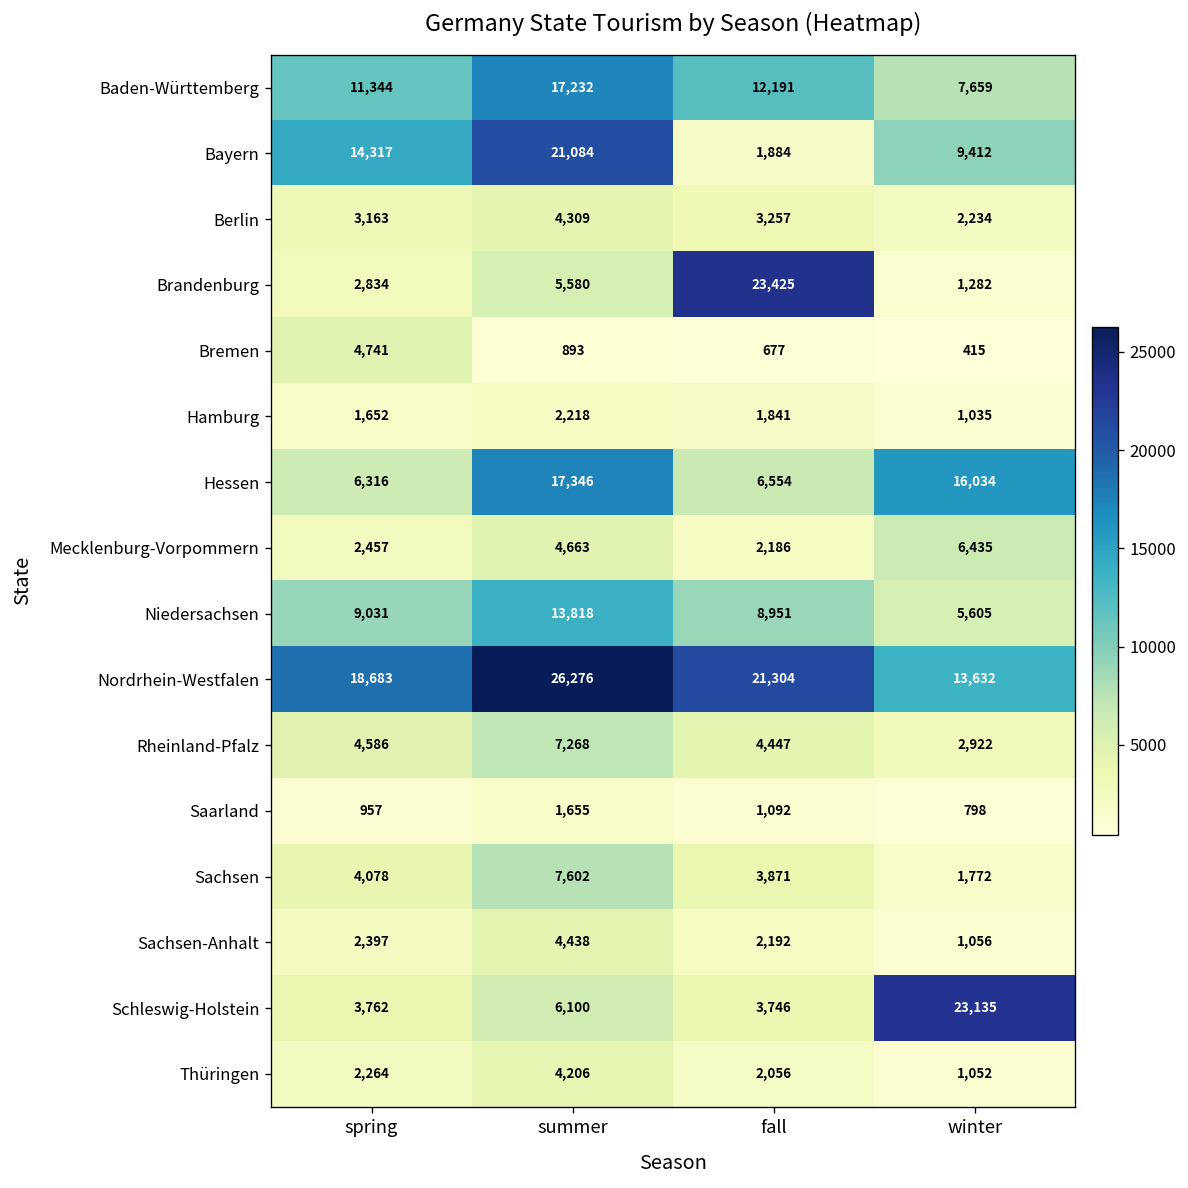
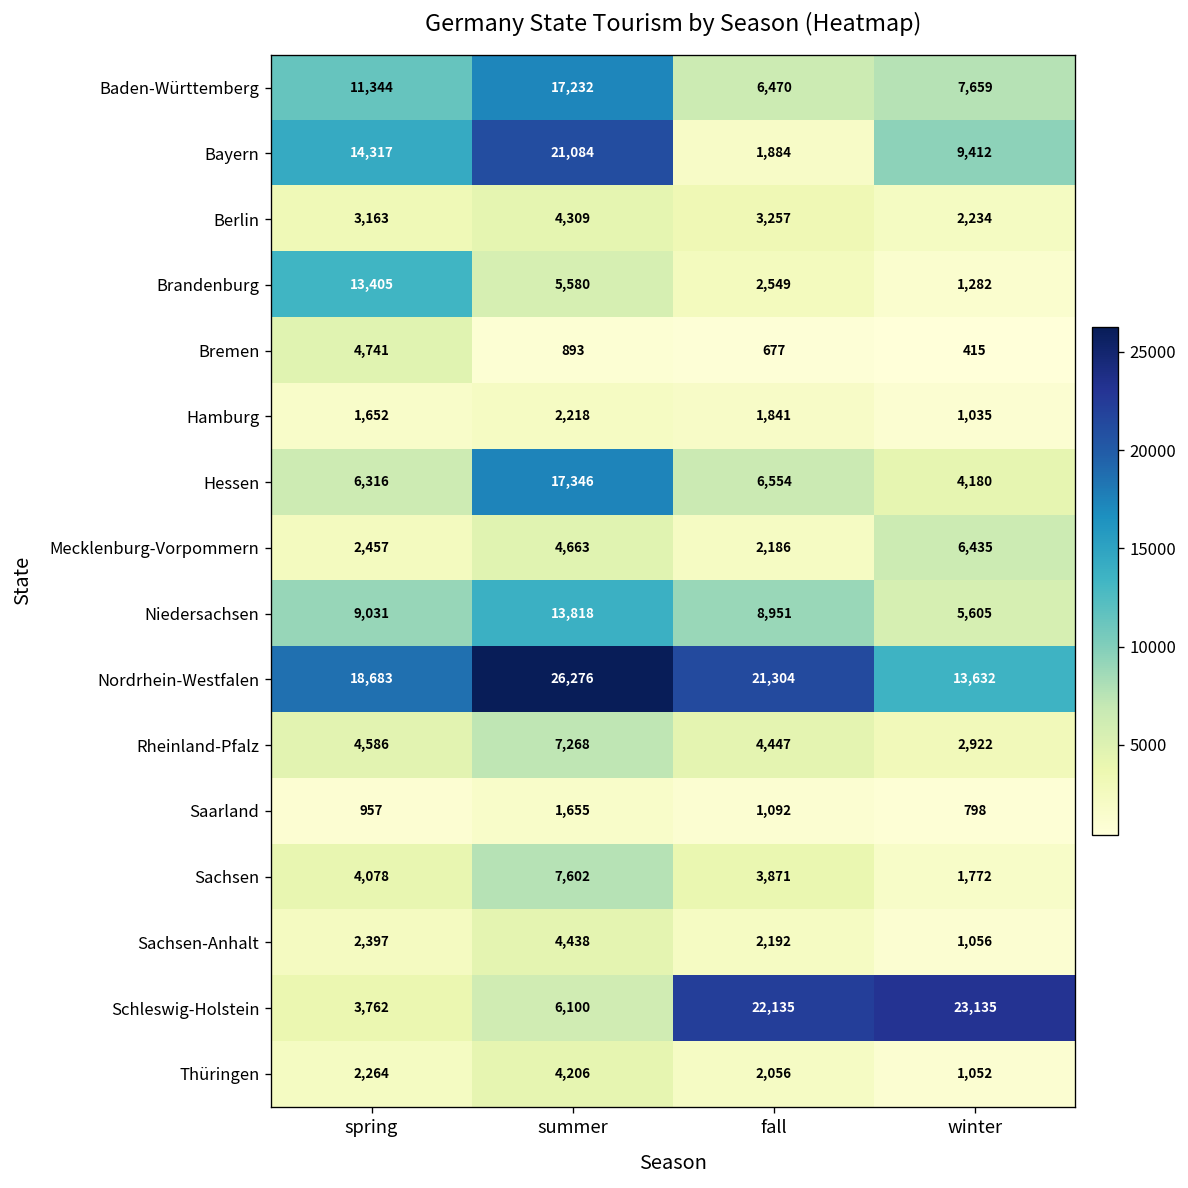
  {
    "Baden-Württemberg": {
      "spring": "11,344",
      "summer": "17,232",
-     "fall": "12,191",
+     "fall": "6,470",
      "winter": "7,659"
    },
    "Bayern": {
      "spring": "14,317",
      "summer": "21,084",
      "fall": "1,884",
      "winter": "9,412"
    },
    "Berlin": {
      "spring": "3,163",
      "summer": "4,309",
      "fall": "3,257",
      "winter": "2,234"
    },
    "Brandenburg": {
-     "spring": "2,834",
+     "spring": "13,405",
      "summer": "5,580",
-     "fall": "23,425",
+     "fall": "2,549",
      "winter": "1,282"
    },
    "Bremen": {
      "spring": "4,741",
      "summer": "893",
      "fall": "677",
      "winter": "415"
    },
    "Hamburg": {
      "spring": "1,652",
      "summer": "2,218",
      "fall": "1,841",
      "winter": "1,035"
    },
    "Hessen": {
      "spring": "6,316",
      "summer": "17,346",
      "fall": "6,554",
-     "winter": "16,034"
+     "winter": "4,180"
    },
    "Mecklenburg-Vorpommern": {
      "spring": "2,457",
      "summer": "4,663",
      "fall": "2,186",
      "winter": "6,435"
    },
    "Niedersachsen": {
      "spring": "9,031",
      "summer": "13,818",
      "fall": "8,951",
      "winter": "5,605"
    },
    "Nordrhein-Westfalen": {
      "spring": "18,683",
      "summer": "26,276",
      "fall": "21,304",
      "winter": "13,632"
    },
    "Rheinland-Pfalz": {
      "spring": "4,586",
      "summer": "7,268",
      "fall": "4,447",
      "winter": "2,922"
    },
    "Saarland": {
      "spring": "957",
      "summer": "1,655",
      "fall": "1,092",
      "winter": "798"
    },
    "Sachsen": {
      "spring": "4,078",
      "summer": "7,602",
      "fall": "3,871",
      "winter": "1,772"
    },
    "Sachsen-Anhalt": {
      "spring": "2,397",
      "summer": "4,438",
      "fall": "2,192",
      "winter": "1,056"
    },
    "Schleswig-Holstein": {
      "spring": "3,762",
      "summer": "6,100",
-     "fall": "3,746",
+     "fall": "22,135",
      "winter": "23,135"
    },
    "Thüringen": {
      "spring": "2,264",
      "summer": "4,206",
      "fall": "2,056",
      "winter": "1,052"
    }
  }
